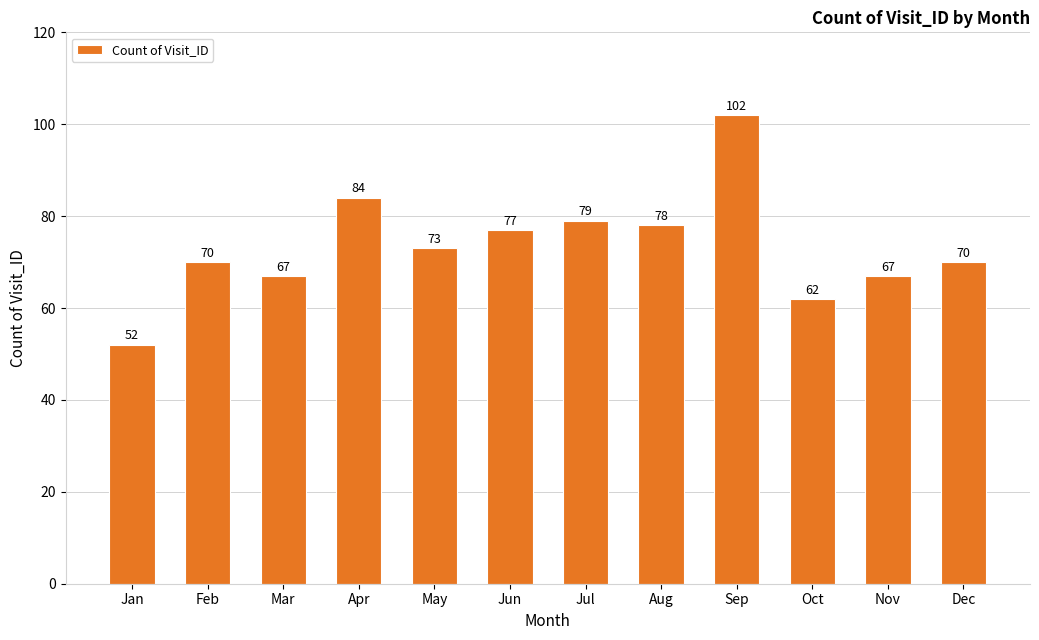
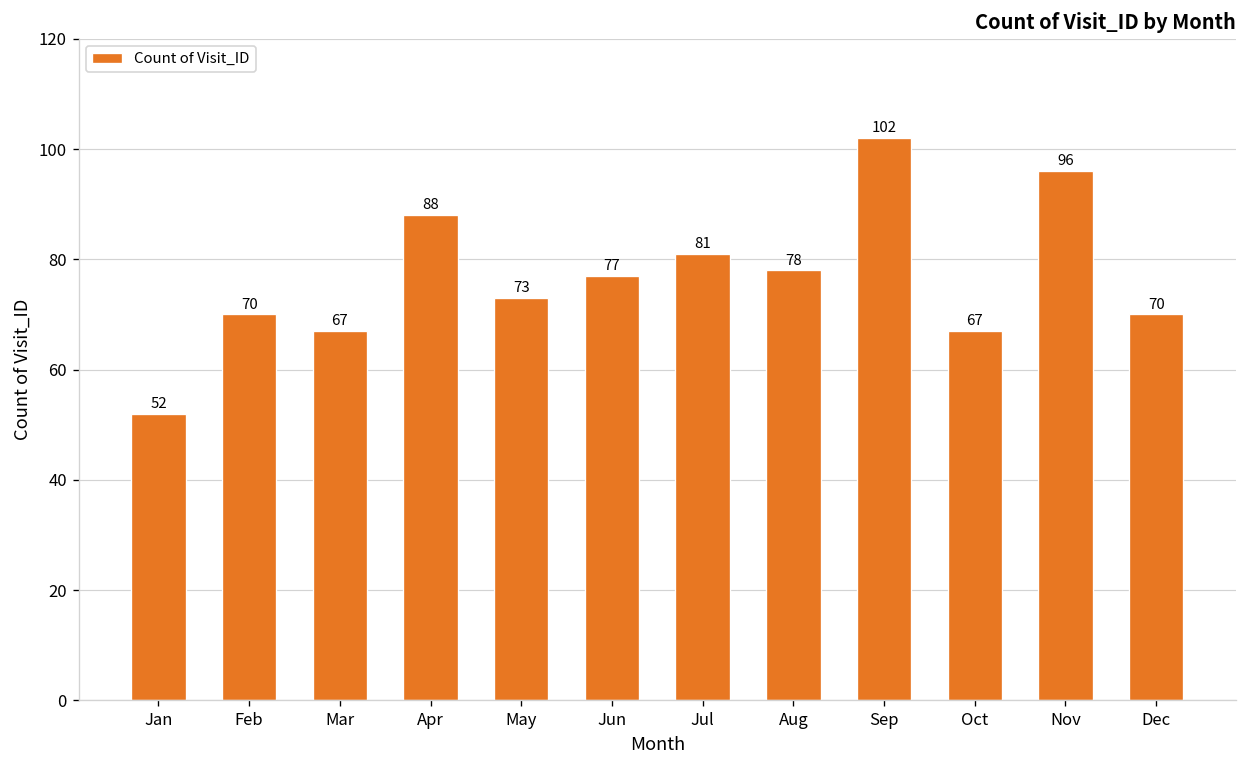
  {
    "Jan": 52,
    "Feb": 70,
    "Mar": 67,
-   "Apr": 84,
+   "Apr": 88,
    "May": 73,
    "Jun": 77,
-   "Jul": 79,
+   "Jul": 81,
    "Aug": 78,
    "Sep": 102,
-   "Oct": 62,
-   "Nov": 67,
+   "Oct": 67,
+   "Nov": 96,
    "Dec": 70
  }
